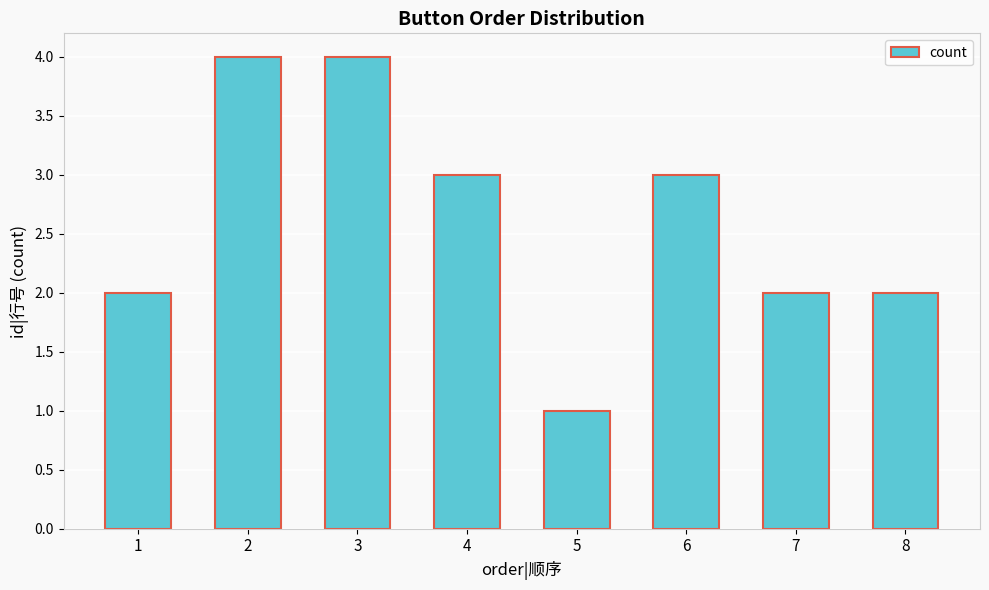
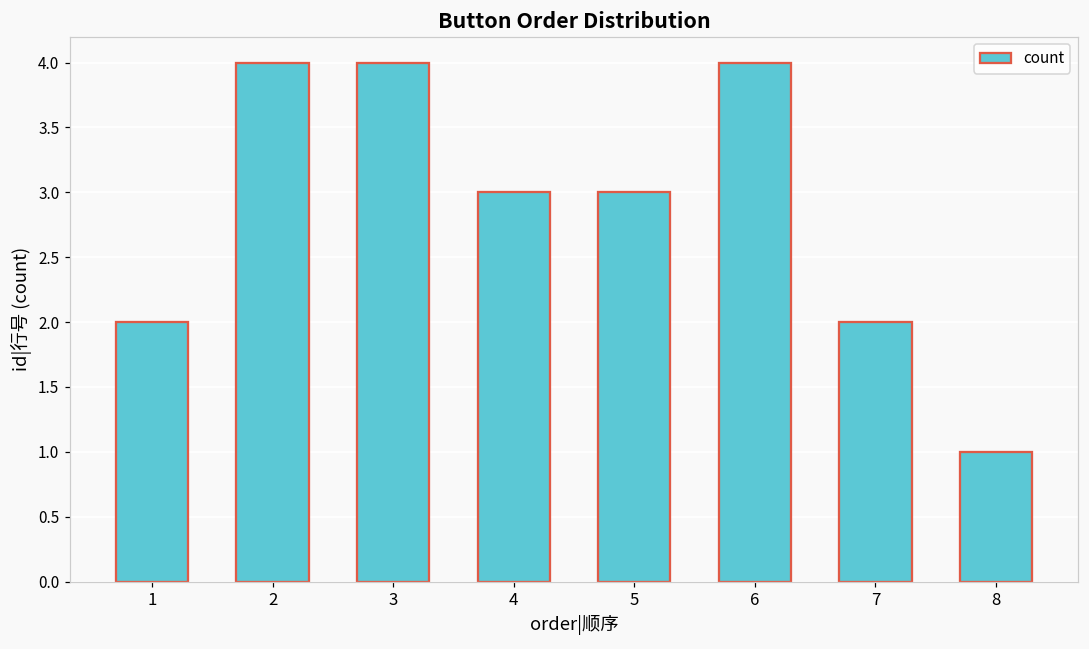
  {
    "1": 2,
    "2": 4,
    "3": 4,
    "4": 3,
-   "5": 1,
-   "6": 3,
+   "5": 3,
+   "6": 4,
    "7": 2,
-   "8": 2
+   "8": 1
  }
